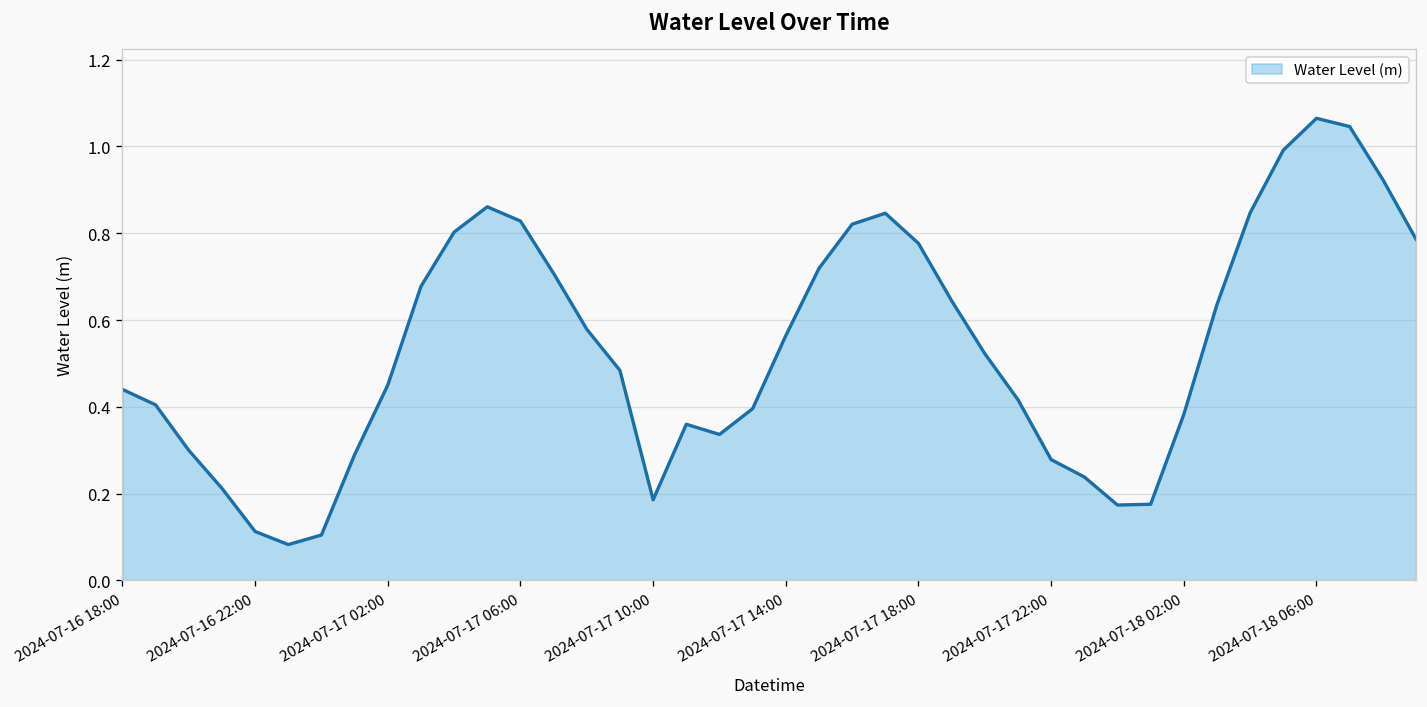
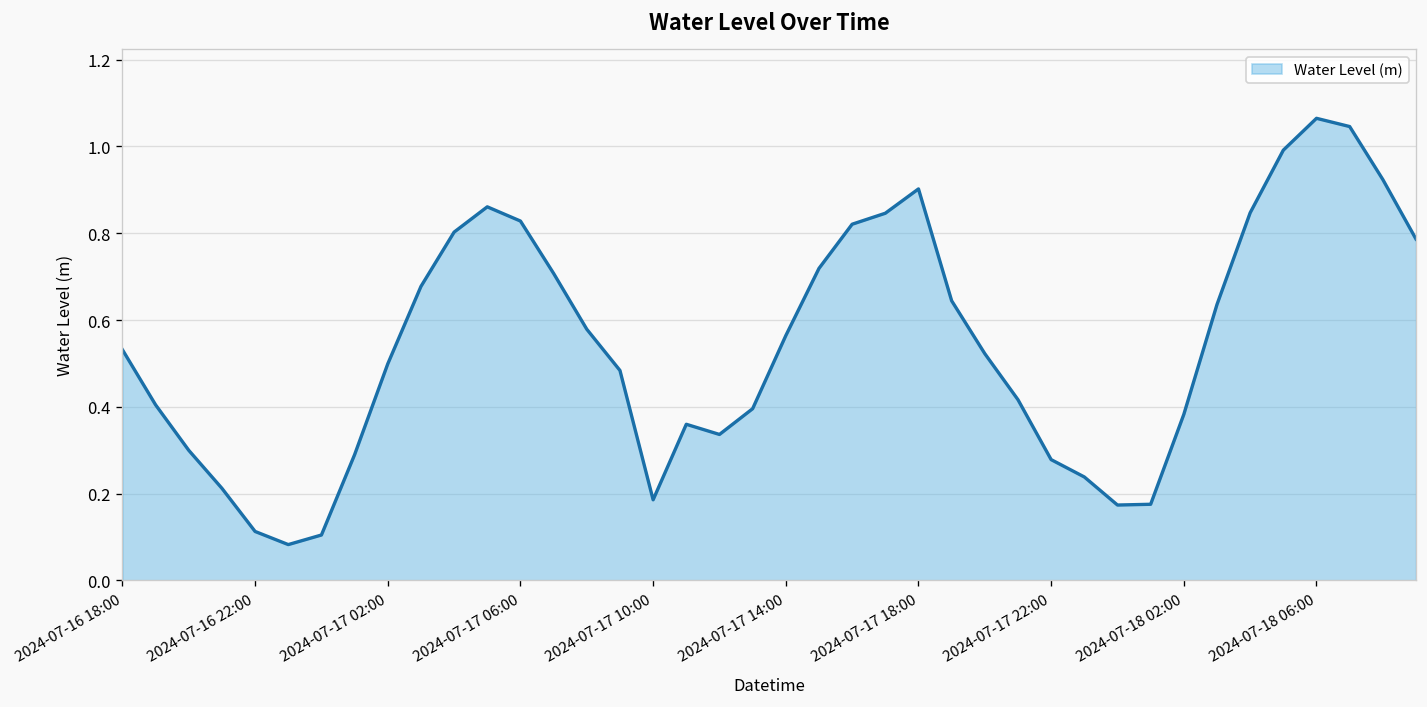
  {
-   "2024-07-16 18:00": 0.44,
+   "2024-07-16 18:00": 0.53,
    "2024-07-16 22:00": 0.11,
-   "2024-07-17 02:00": 0.45,
+   "2024-07-17 02:00": 0.50,
    "2024-07-17 06:00": 0.83,
    "2024-07-17 10:00": 0.19,
    "2024-07-17 14:00": 0.56,
-   "2024-07-17 18:00": 0.78,
+   "2024-07-17 18:00": 0.90,
    "2024-07-17 22:00": 0.28,
    "2024-07-18 02:00": 0.38,
    "2024-07-18 06:00": 1.06
  }
